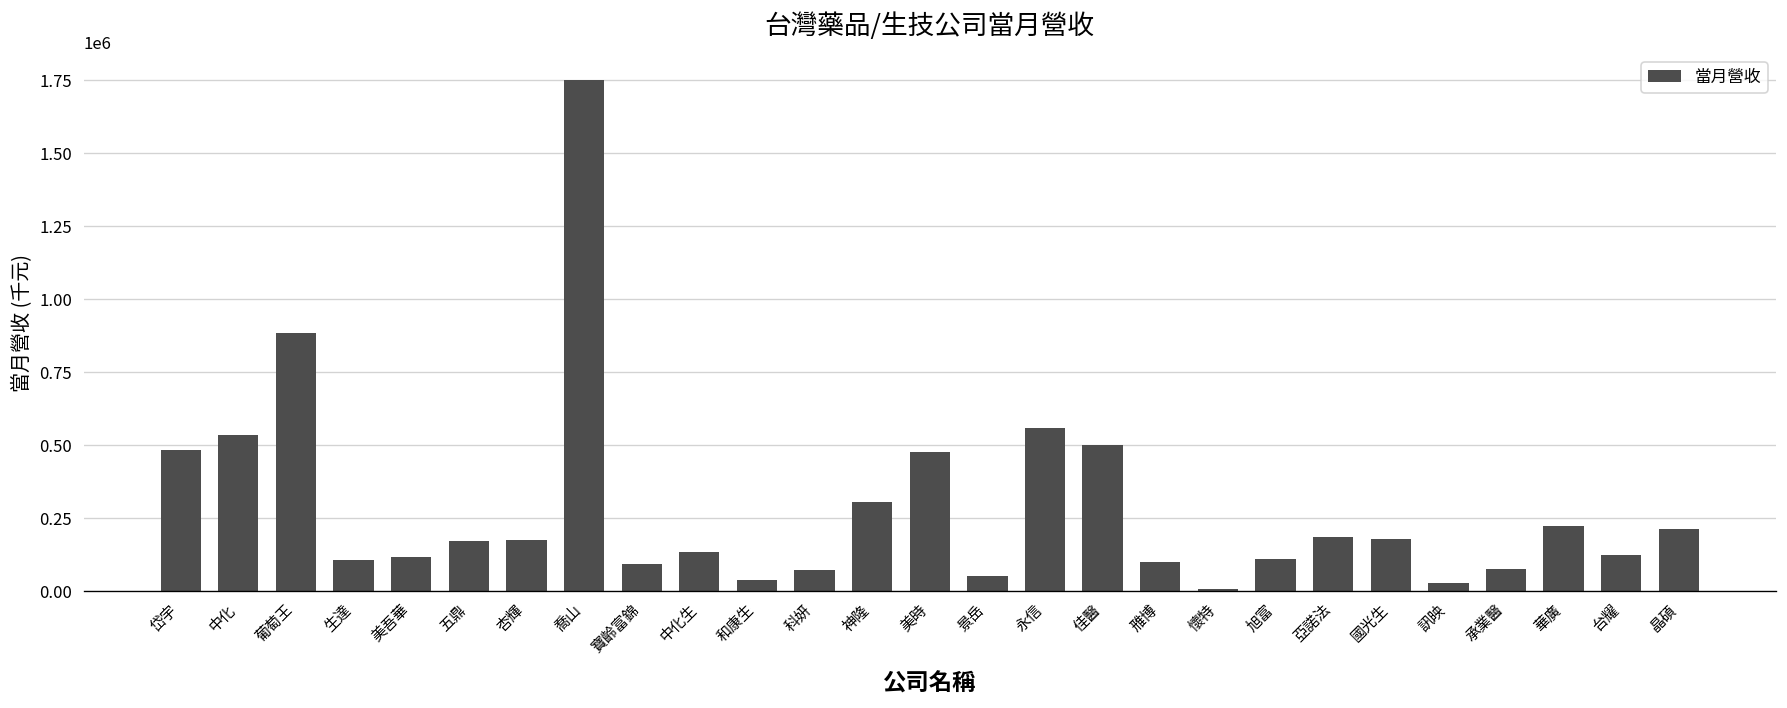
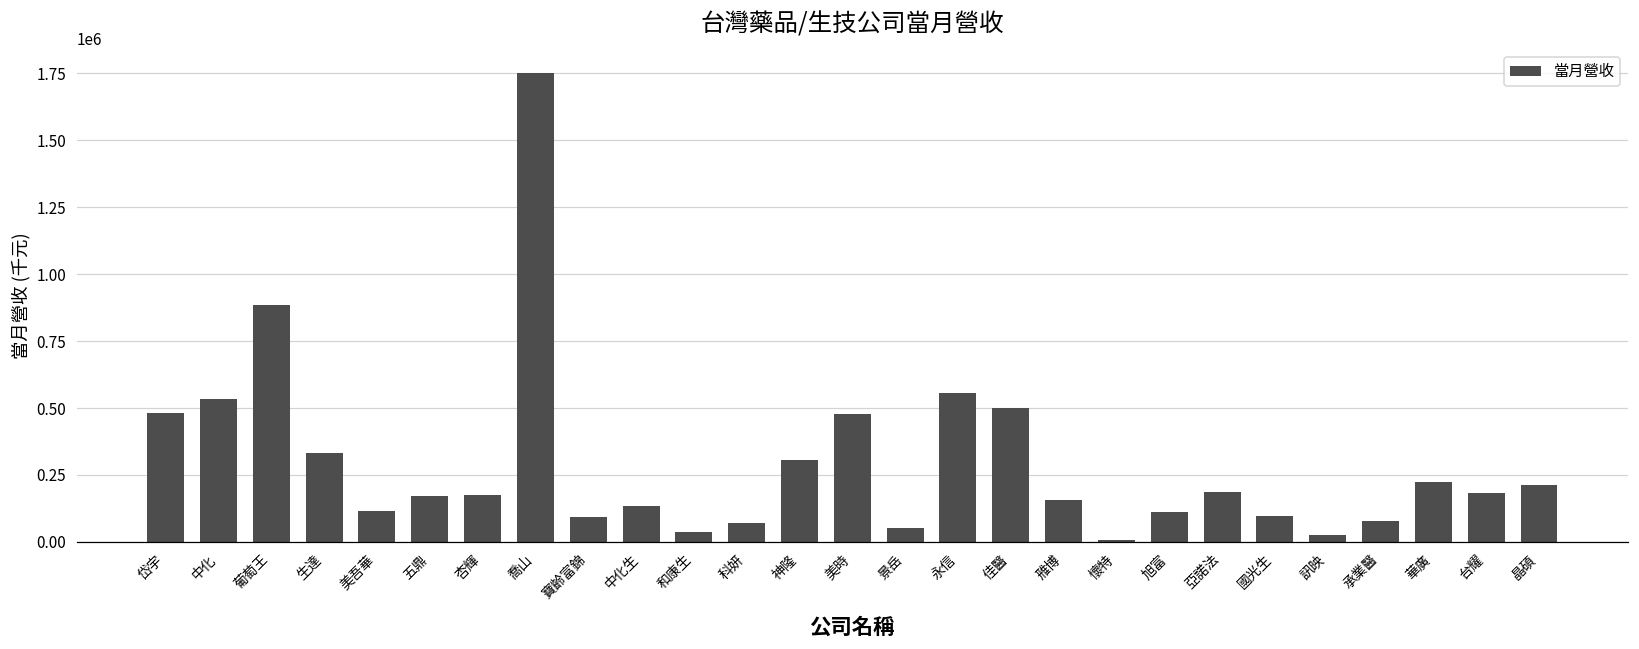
  {
    "岱宇": 480000,
    "中化": 530000,
    "葡萄王": 890000,
-   "生達": 110000,
+   "生達": 330000,
    "美吾華": 120000,
    "五鼎": 170000,
    "杏輝": 170000,
    "喬山": 1750000,
    "寶齡富錦": 90000,
    "中化生": 130000,
    "和康生": 40000,
    "科妍": 70000,
    "神隆": 300000,
    "美時": 480000,
    "景岳": 50000,
    "永信": 560000,
    "佳醫": 500000,
-   "雃博": 100000,
+   "雃博": 160000,
    "旭富": 110000,
    "亞諾法": 190000,
-   "國光生": 180000,
+   "國光生": 100000,
    "訊映": 30000,
    "承業醫": 80000,
    "華廣": 220000,
-   "台耀": 120000,
+   "台耀": 180000,
    "晶碩": 210000
  }
